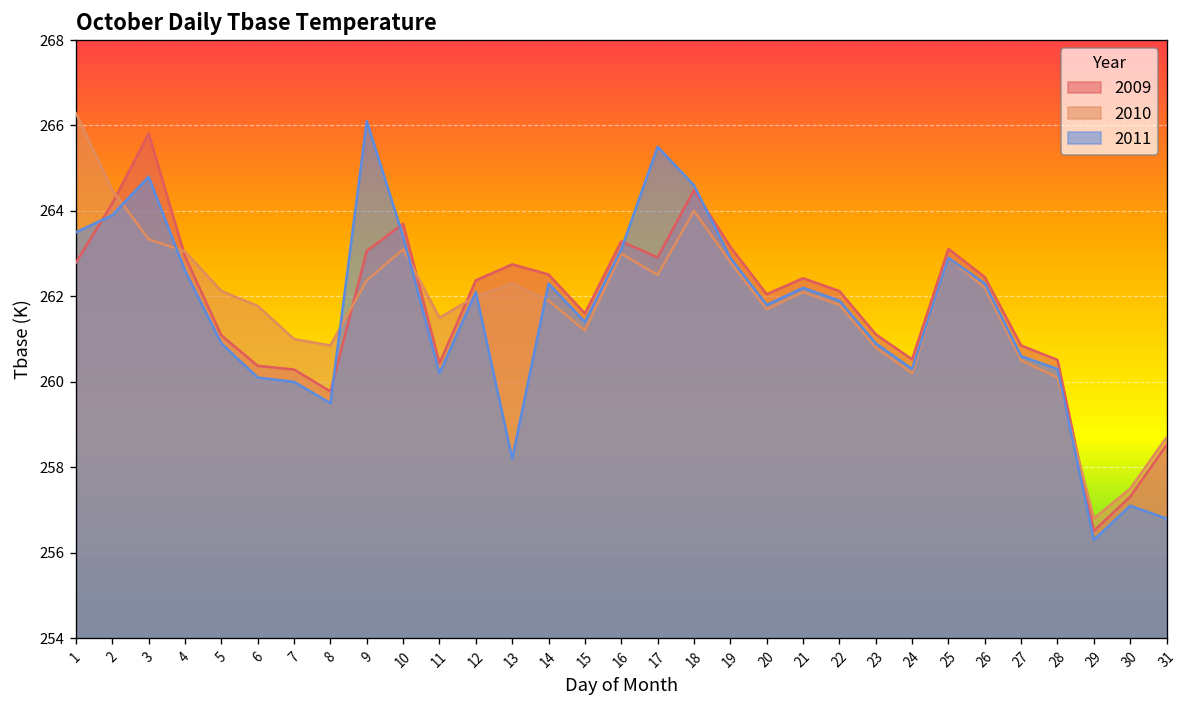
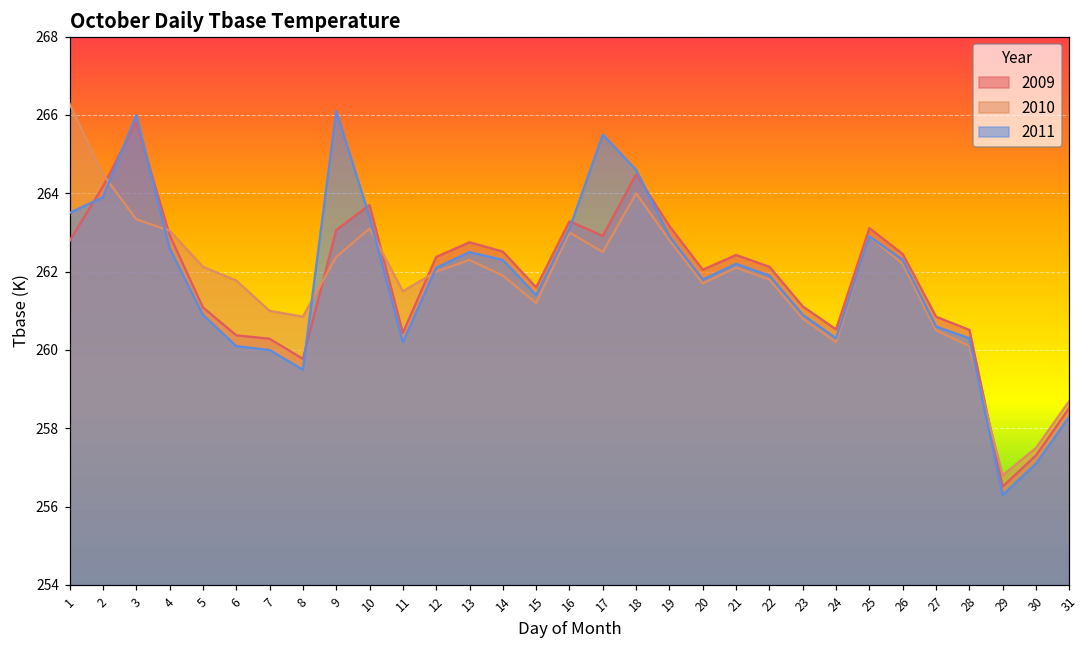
  {
    "2011": {
      "1": 263.5,
      "2": 263.9,
-     "3": 264.8,
+     "3": 266.0,
      "4": 262.6,
      "5": 260.9,
      "6": 260.1,
      "7": 260.0,
      "8": 259.5,
      "9": 266.1,
      "10": 263.4,
      "11": 260.2,
      "12": 262.1,
-     "13": 258.2,
+     "13": 262.5,
      "14": 262.3,
      "15": 261.4,
      "16": 263.1,
      "17": 265.5,
      "18": 264.6,
      "19": 262.9,
      "20": 261.8,
      "21": 262.2,
      "22": 261.9,
      "23": 260.9,
      "24": 260.3,
      "26": 262.3,
      "27": 260.6,
      "28": 260.3,
      "29": 256.3,
      "30": 257.1,
-     "31": 256.8
+     "31": 258.3
    }
  }
